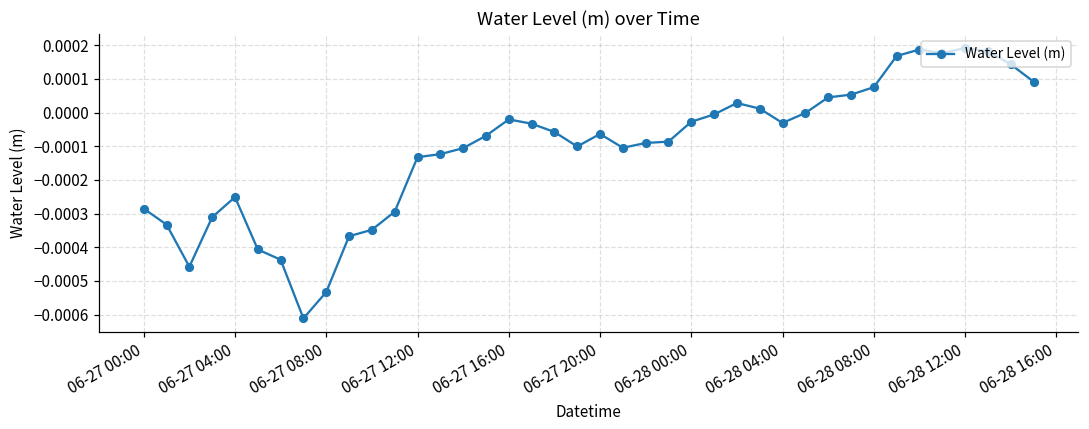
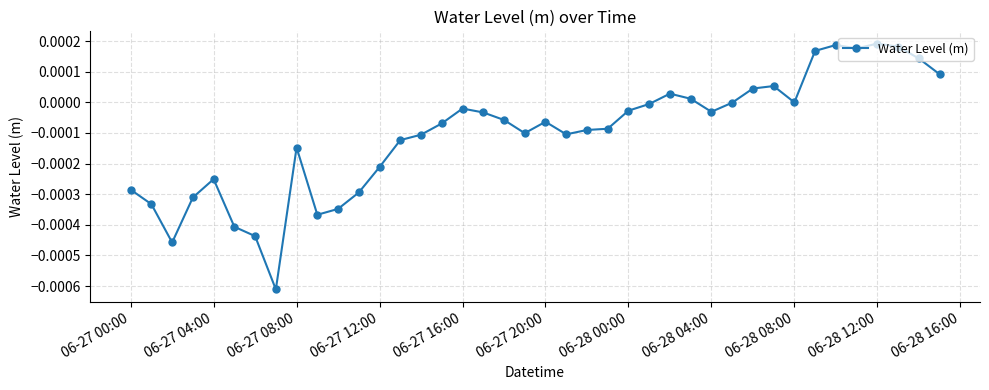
  {
    "06-27 00:00": -0.00029,
    "06-27 04:00": -0.00025,
-   "06-27 08:00": -0.00053,
-   "06-27 12:00": -0.00013,
+   "06-27 08:00": -0.00015,
+   "06-27 12:00": -0.00021,
    "06-27 16:00": -0.00002,
    "06-27 20:00": -0.00006,
    "06-28 00:00": -0.00003,
    "06-28 04:00": -0.00003,
-   "06-28 08:00": 0.0001
+   "06-28 08:00": 0.0000
  }
